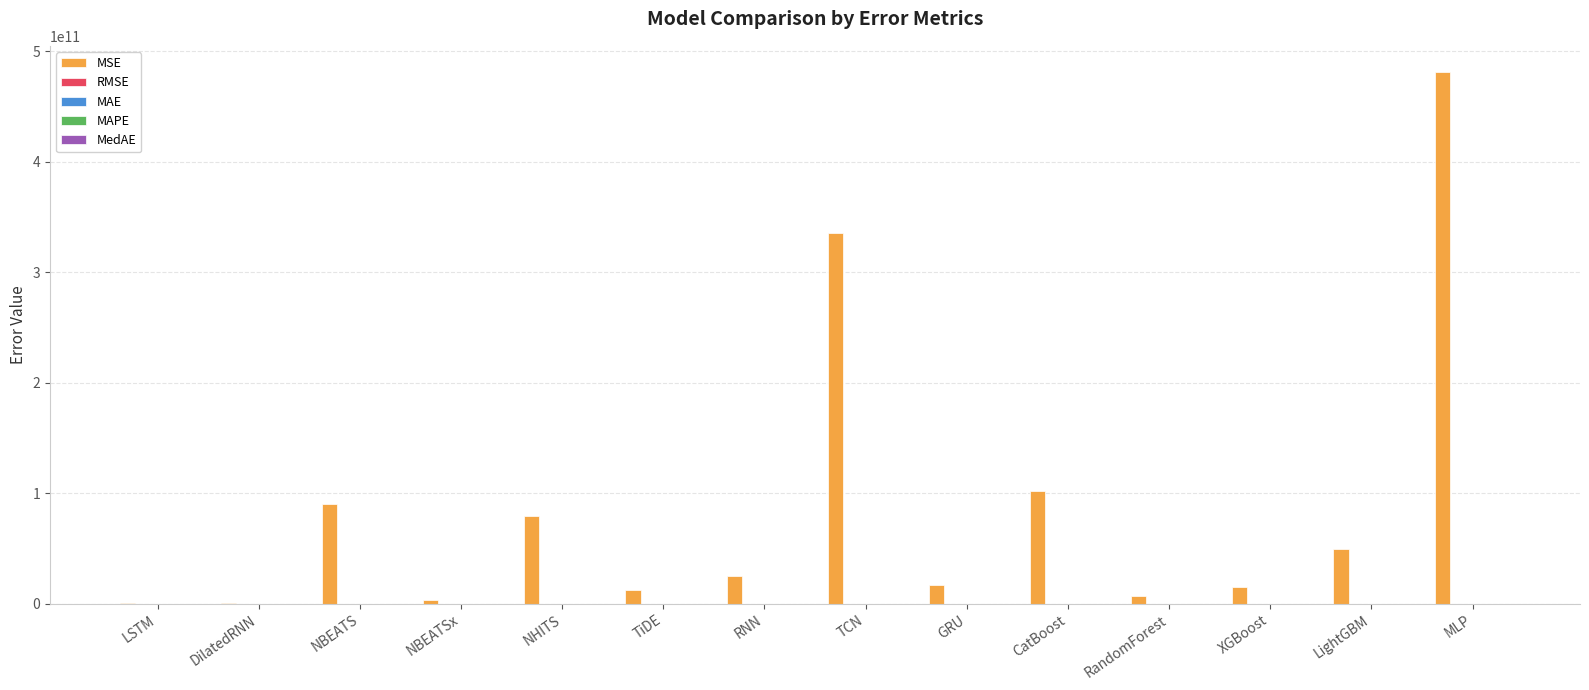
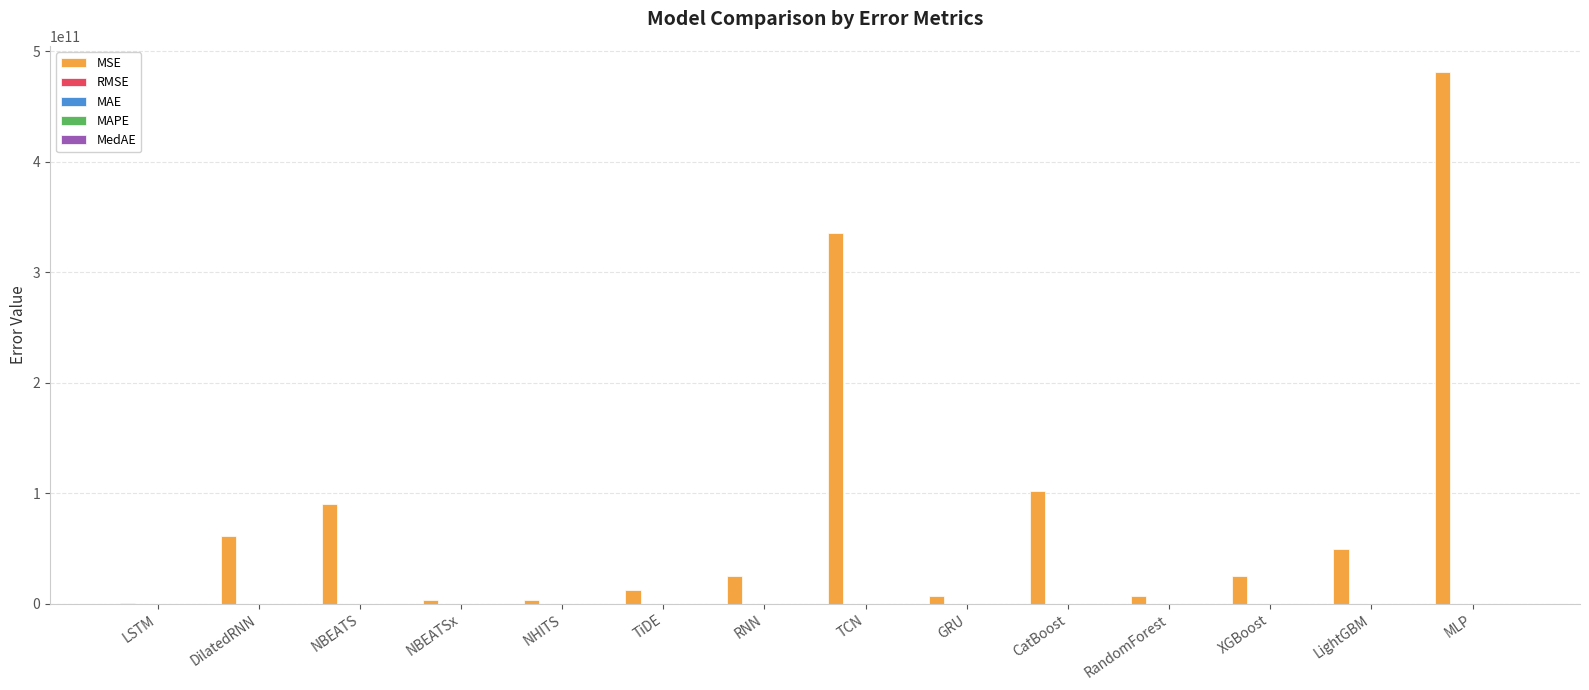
  {
    "MSE": {
-     "DilatedRNN": 1000000000,
+     "DilatedRNN": 62000000000,
      "NBEATS": 90000000000,
      "NBEATSx": 3000000000,
-     "NHITS": 80000000000,
+     "NHITS": 3000000000,
      "TiDE": 13000000000,
      "RNN": 25000000000,
      "TCN": 335000000000,
-     "GRU": 17000000000,
+     "GRU": 7000000000,
      "CatBoost": 102000000000,
      "RandomForest": 7000000000,
-     "XGBoost": 15000000000,
+     "XGBoost": 25000000000,
      "LightGBM": 49000000000,
      "MLP": 481000000000
    }
  }
